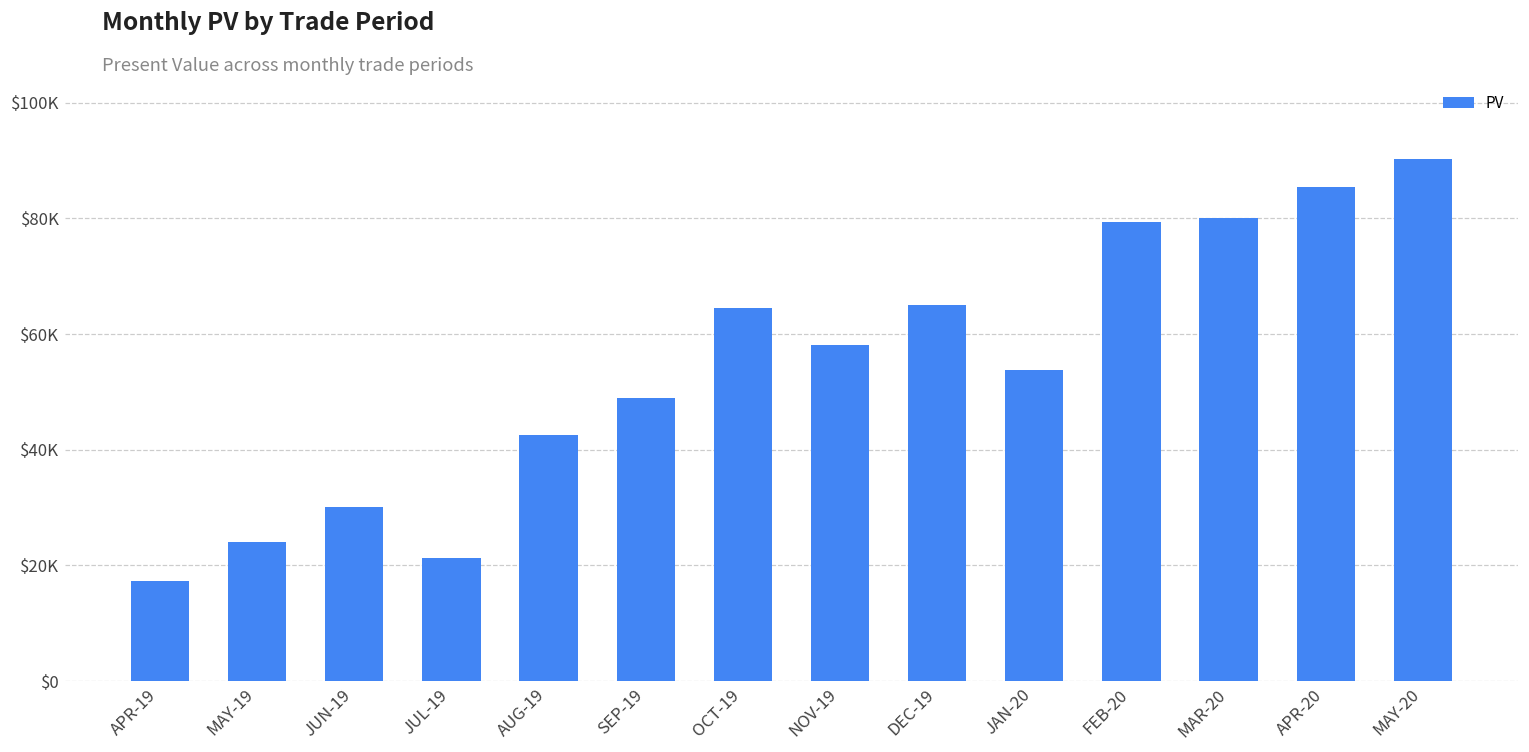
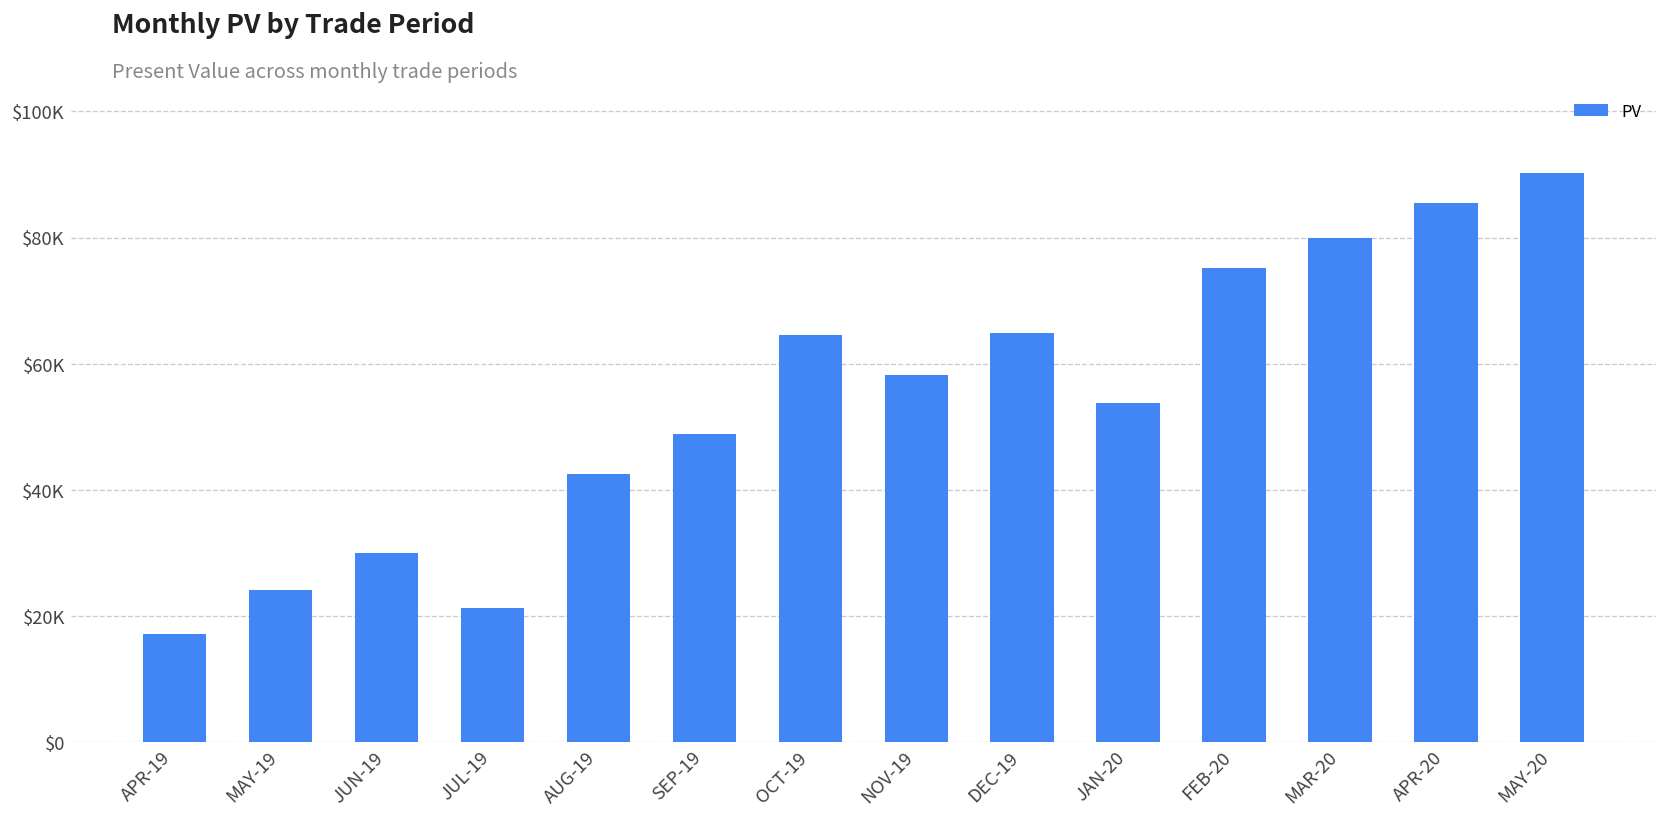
  {
    "APR-19": "$17000",
    "MAY-19": "$24000",
    "JUN-19": "$30000",
    "JUL-19": "$21000",
    "AUG-19": "$42000",
    "SEP-19": "$49000",
    "OCT-19": "$65000",
    "NOV-19": "$58000",
    "DEC-19": "$65000",
    "JAN-20": "$54000",
-   "FEB-20": "$79000",
+   "FEB-20": "$75000",
    "MAR-20": "$80000",
    "APR-20": "$85000",
    "MAY-20": "$90000"
  }
